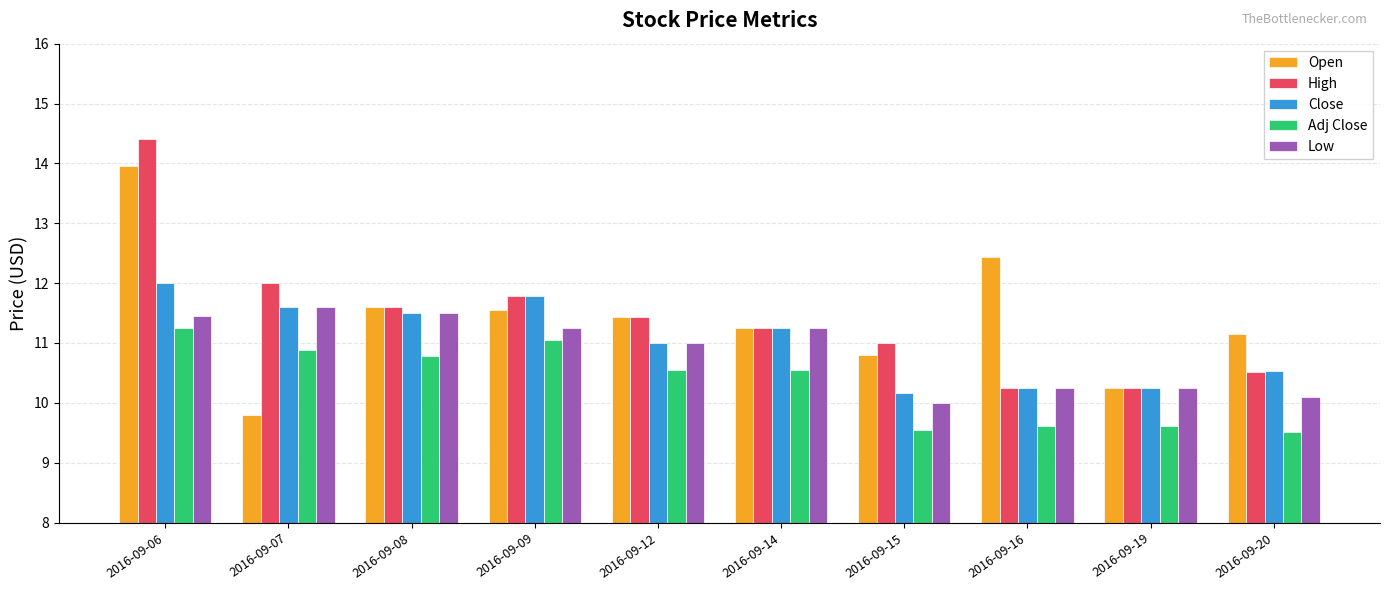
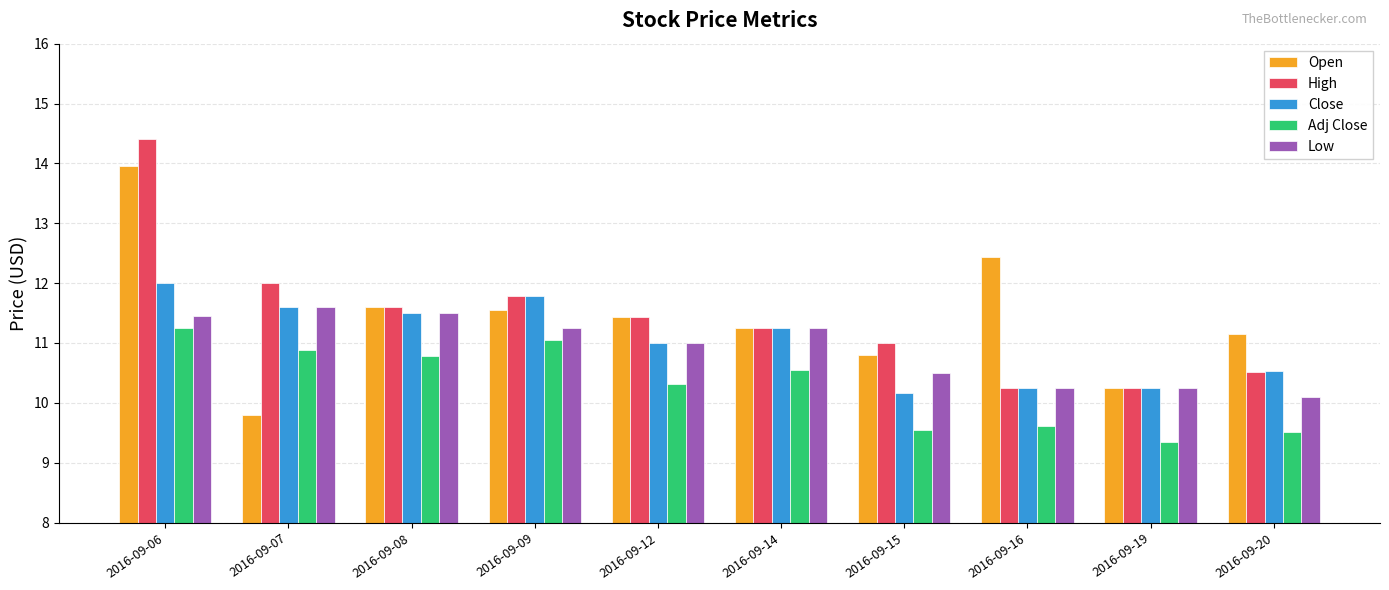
  {
    "Open": {
      "2016-09-06": 13.9,
      "2016-09-07": 9.8,
      "2016-09-08": 11.6,
      "2016-09-09": 11.6,
      "2016-09-12": 11.4,
      "2016-09-14": 11.3,
      "2016-09-15": 10.8,
      "2016-09-16": 12.4,
      "2016-09-19": 10.3,
      "2016-09-20": 11.1
    },
    "High": {
      "2016-09-06": 14.4,
      "2016-09-07": 12.0,
      "2016-09-08": 11.6,
      "2016-09-09": 11.8,
      "2016-09-12": 11.4,
      "2016-09-14": 11.3,
      "2016-09-15": 11.0,
      "2016-09-16": 10.3,
      "2016-09-19": 10.3,
      "2016-09-20": 10.5
    },
    "Close": {
      "2016-09-06": 12.0,
      "2016-09-07": 11.6,
      "2016-09-08": 11.5,
      "2016-09-09": 11.8,
      "2016-09-12": 11.0,
      "2016-09-14": 11.3,
      "2016-09-15": 10.2,
      "2016-09-16": 10.3,
      "2016-09-19": 10.3,
      "2016-09-20": 10.5
    },
    "Adj Close": {
      "2016-09-06": 11.3,
      "2016-09-07": 10.9,
      "2016-09-08": 10.8,
      "2016-09-09": 11.0,
-     "2016-09-12": 10.5,
+     "2016-09-12": 10.3,
      "2016-09-14": 10.6,
      "2016-09-15": 9.5,
      "2016-09-16": 9.6,
-     "2016-09-19": 9.6,
+     "2016-09-19": 9.3,
      "2016-09-20": 9.5
    },
    "Low": {
      "2016-09-06": 11.4,
      "2016-09-07": 11.6,
      "2016-09-08": 11.5,
      "2016-09-09": 11.3,
      "2016-09-12": 11.0,
      "2016-09-14": 11.3,
-     "2016-09-15": 10.0,
+     "2016-09-15": 10.5,
      "2016-09-16": 10.3,
      "2016-09-19": 10.3,
      "2016-09-20": 10.1
    }
  }
